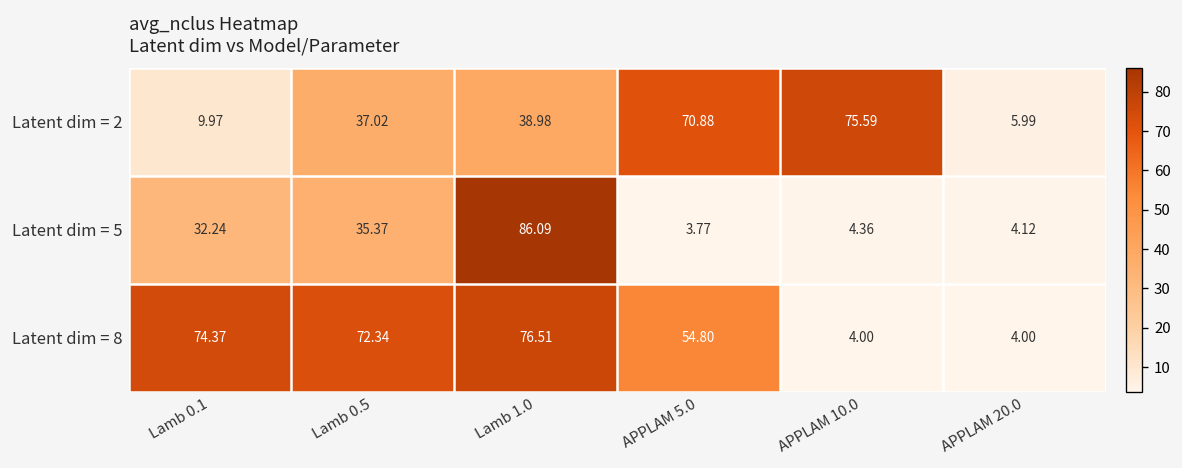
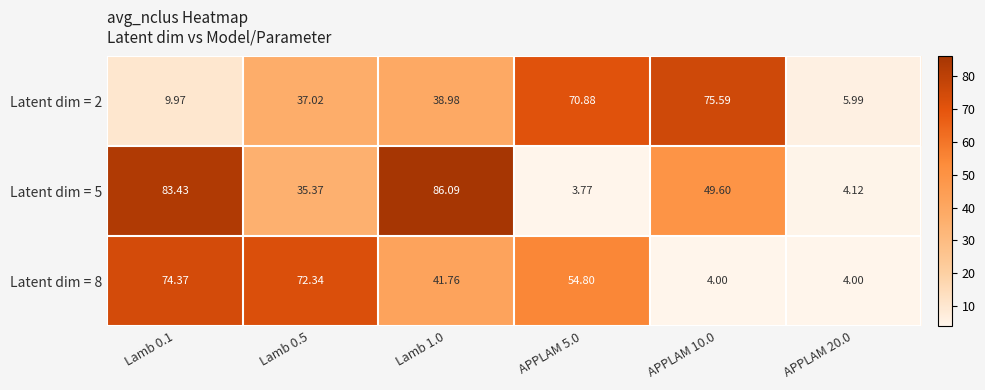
  {
    "Latent dim = 2": {
      "Lamb 0.1": 9.97,
      "Lamb 0.5": 37.02,
      "Lamb 1.0": 38.98,
      "APPLAM 5.0": 70.88,
      "APPLAM 10.0": 75.59,
      "APPLAM 20.0": 5.99
    },
    "Latent dim = 5": {
-     "Lamb 0.1": 32.24,
+     "Lamb 0.1": 83.43,
      "Lamb 0.5": 35.37,
      "Lamb 1.0": 86.09,
      "APPLAM 5.0": 3.77,
-     "APPLAM 10.0": 4.36,
+     "APPLAM 10.0": 49.60,
      "APPLAM 20.0": 4.12
    },
    "Latent dim = 8": {
      "Lamb 0.1": 74.37,
      "Lamb 0.5": 72.34,
-     "Lamb 1.0": 76.51,
+     "Lamb 1.0": 41.76,
      "APPLAM 5.0": 54.80,
      "APPLAM 10.0": 4.00,
      "APPLAM 20.0": 4.00
    }
  }
